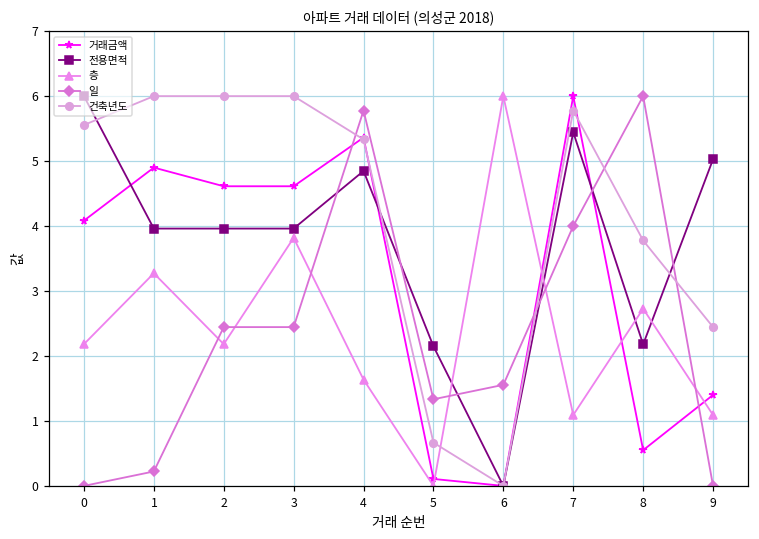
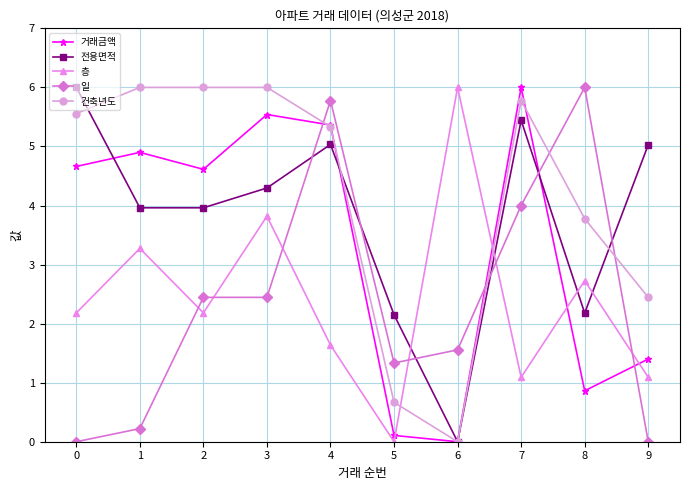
  {
    "거래금액": {
-     "0": 4.1,
+     "0": 4.7,
      "1": 4.9,
      "2": 4.6,
-     "3": 4.6,
+     "3": 5.5,
      "5": 0.1,
      "7": 6.0,
-     "8": 0.5,
+     "8": 0.9,
      "9": 1.4
    },
    "전용면적": {
      "1": 4.0,
      "2": 4.0,
-     "3": 4.0,
-     "4": 4.8,
+     "3": 4.3,
+     "4": 5.0,
      "5": 2.1,
      "7": 5.4,
      "8": 2.2,
      "9": 5.0
    }
  }
